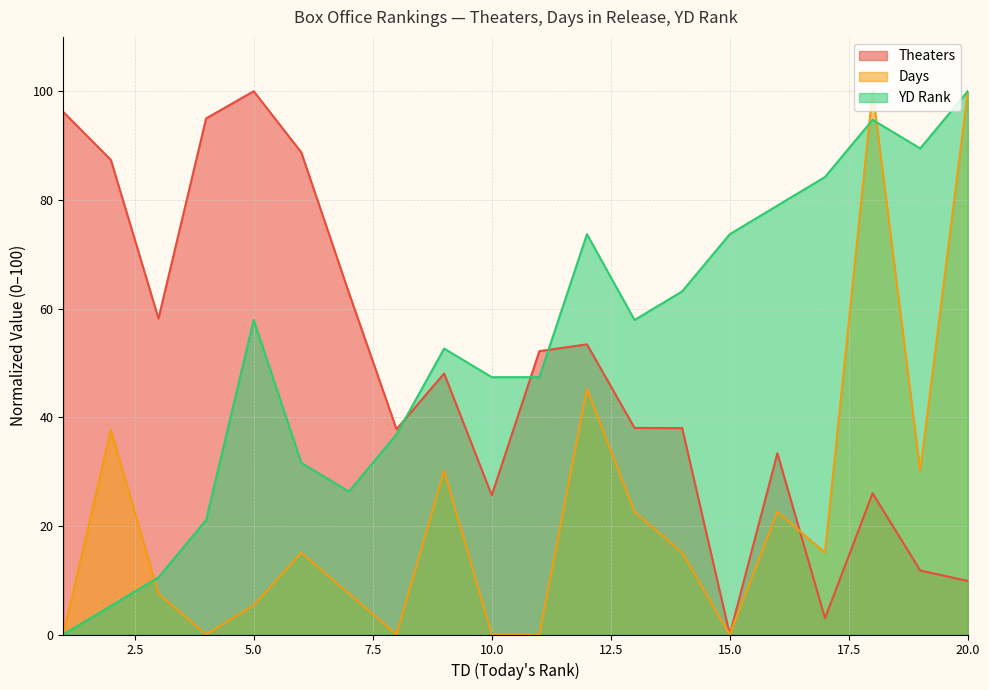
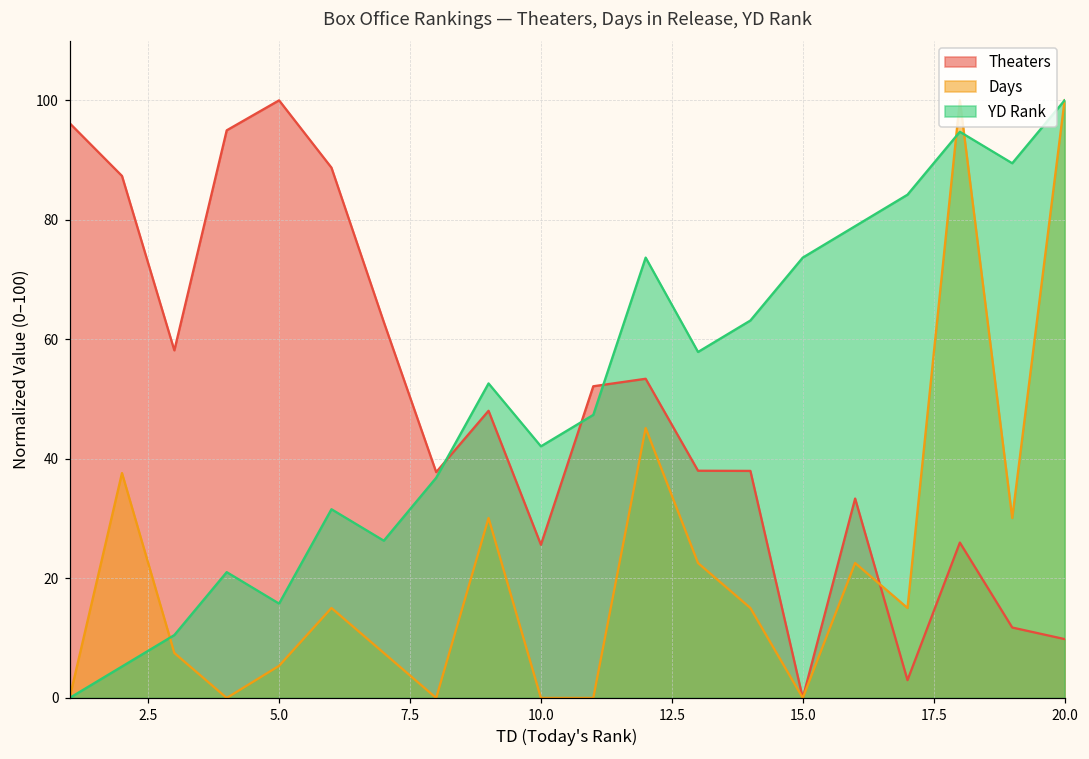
  {
    "Theaters": {
      "5.0": 100,
      "10.0": 26,
      "20.0": 10
    },
    "Days": {
      "5.0": 5,
      "10.0": 0
    },
    "YD Rank": {
-     "5.0": 58,
-     "10.0": 47,
+     "5.0": 16,
+     "10.0": 42,
      "15.0": 74
    }
  }
